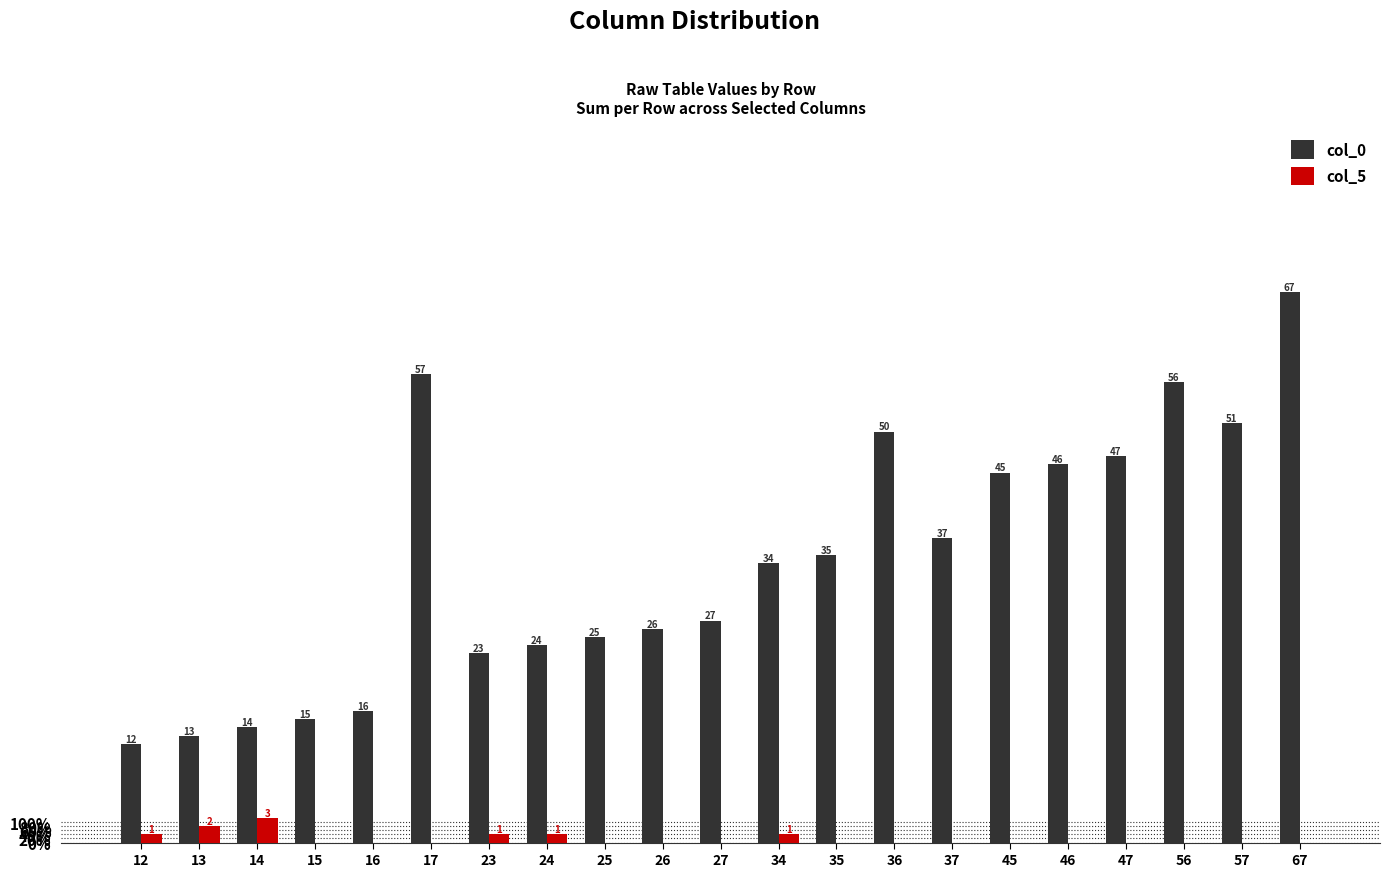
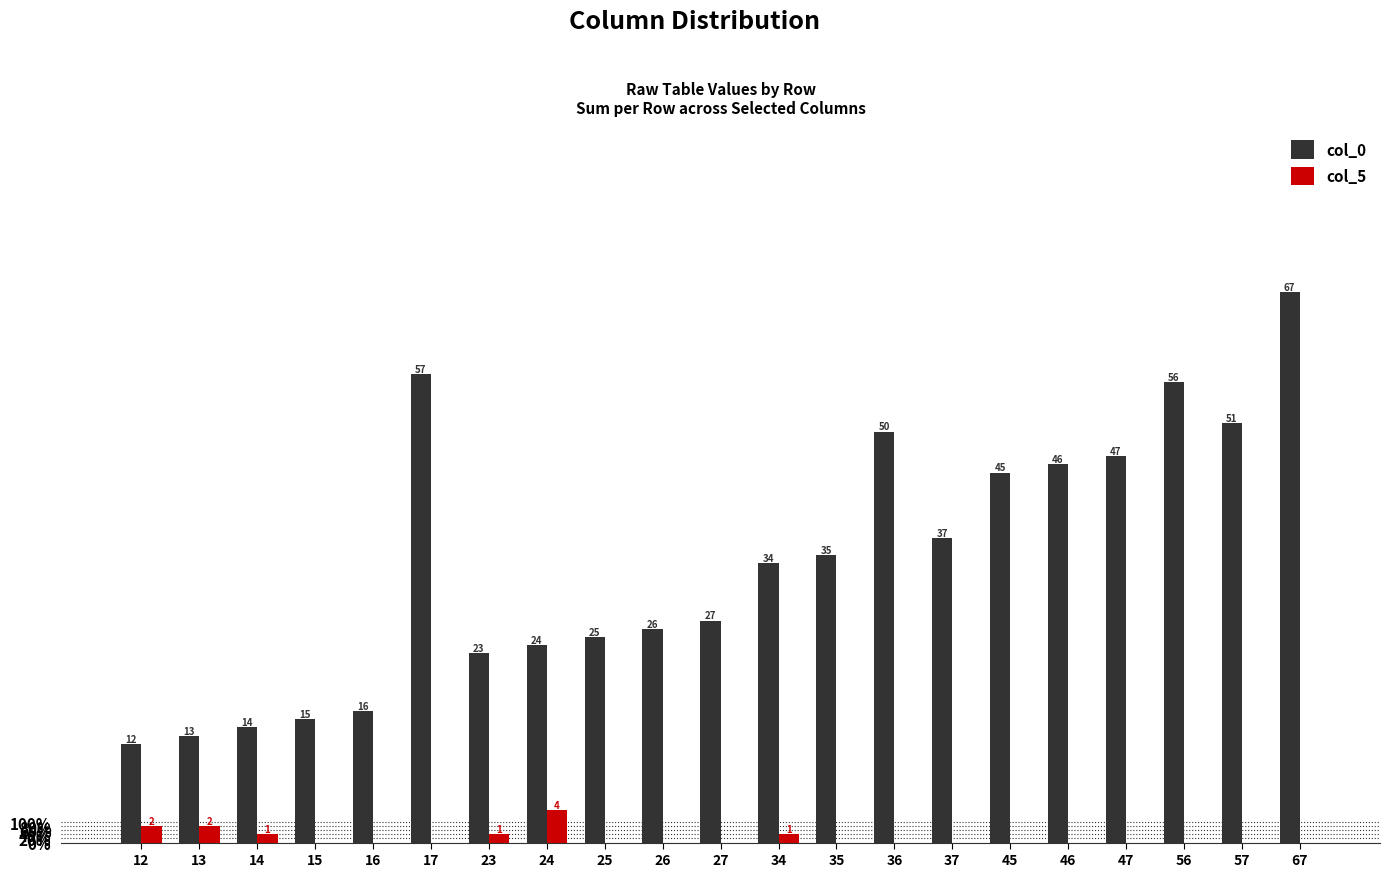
  {
    "col_0": {
      "12": 12,
      "13": 13,
      "14": 14,
      "15": 15,
      "16": 16,
      "17": 57,
      "23": 23,
      "24": 24,
      "25": 25,
      "26": 26,
      "27": 27,
      "34": 34,
      "35": 35,
      "36": 50,
      "37": 37,
      "45": 45,
      "46": 46,
      "47": 47,
      "56": 56,
      "57": 51,
      "67": 67
    },
    "col_5": {
-     "12": 1,
+     "12": 2,
      "13": 2,
-     "14": 3,
+     "14": 1,
      "23": 1,
-     "24": 1,
+     "24": 4,
      "34": 1
    }
  }
